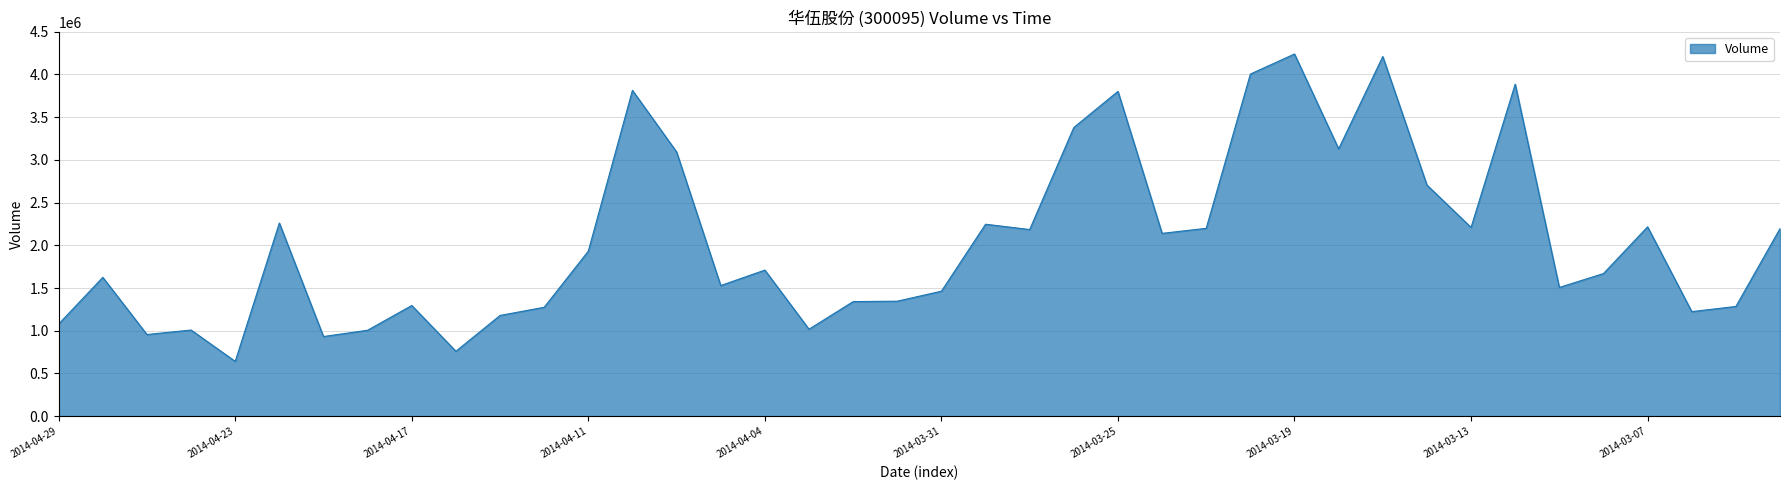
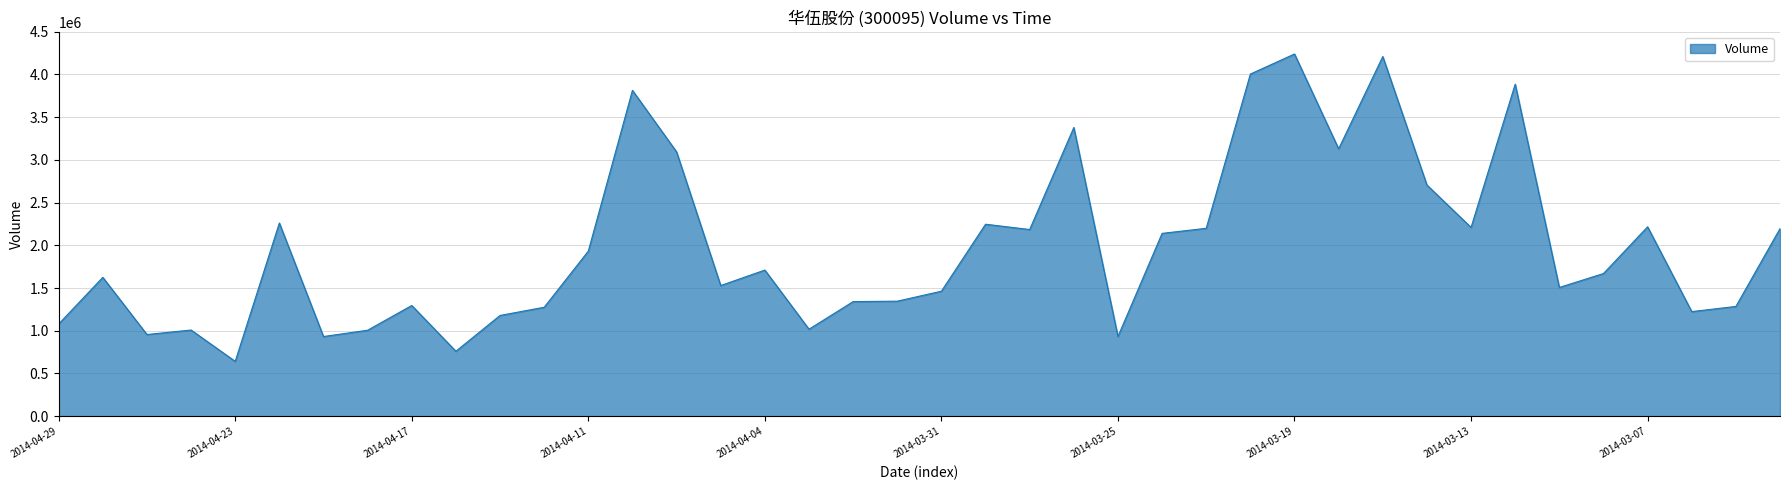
  {
    "2014-04-29": 1100000,
    "2014-04-23": 600000,
    "2014-04-17": 1300000,
    "2014-04-11": 1900000,
    "2014-04-04": 1700000,
    "2014-03-31": 1500000,
-   "2014-03-25": 3800000,
+   "2014-03-25": 900000,
    "2014-03-19": 4200000,
    "2014-03-13": 2200000,
    "2014-03-07": 2200000
  }
